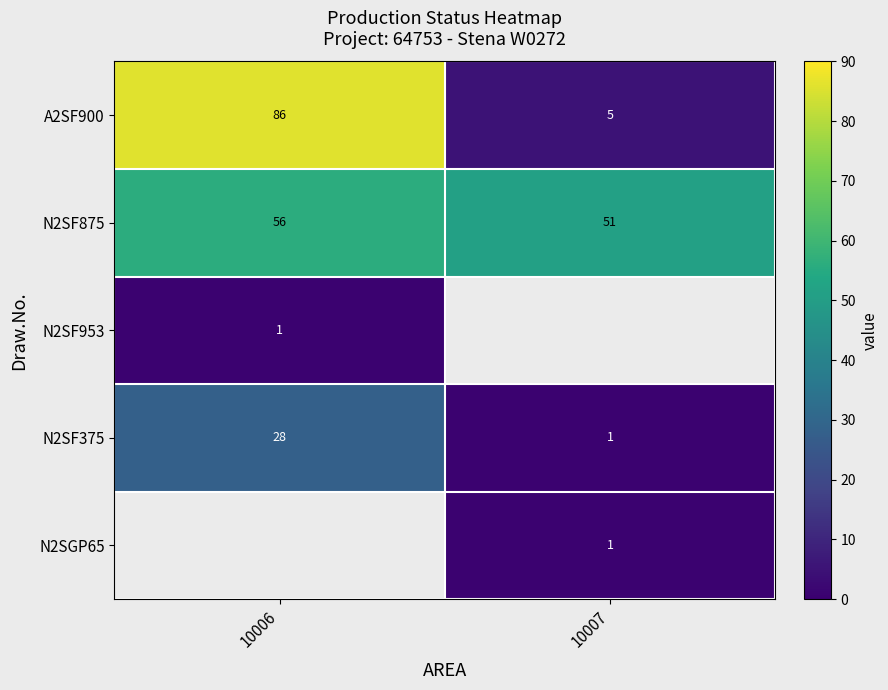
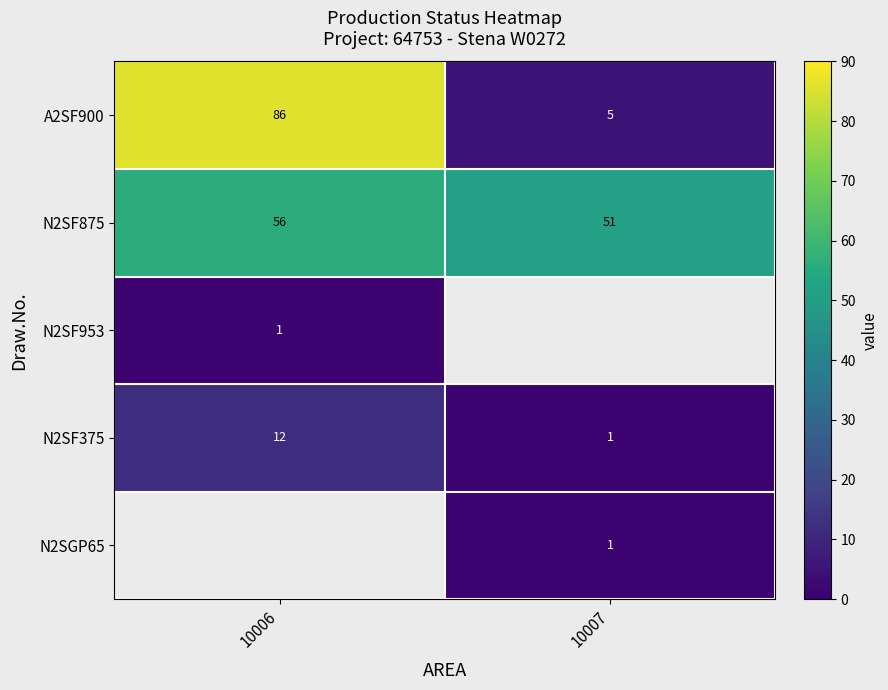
  {
    "A2SF900": {
      "10006": 86,
      "10007": 5
    },
    "N2SF875": {
      "10006": 56,
      "10007": 51
    },
    "N2SF953": {
      "10006": 1
    },
    "N2SF375": {
-     "10006": 28,
+     "10006": 12,
      "10007": 1
    },
    "N2SGP65": {
      "10007": 1
    }
  }
